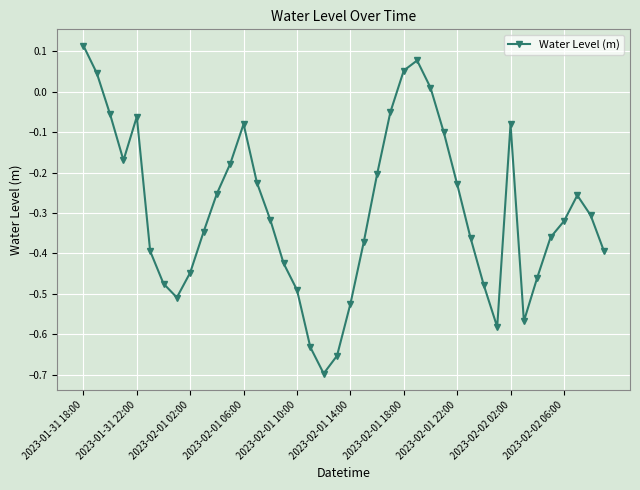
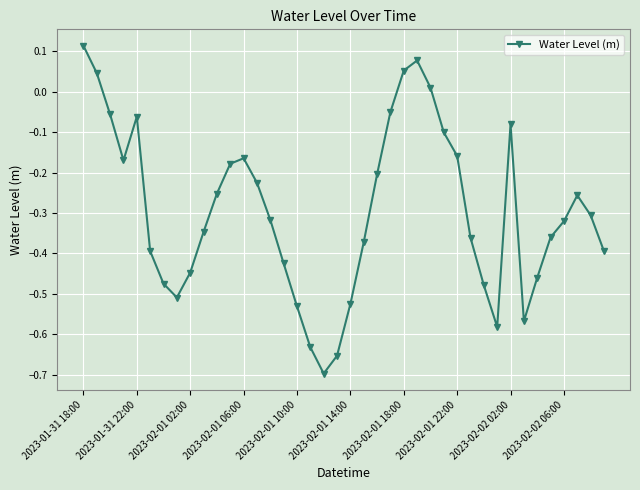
  {
    "2023-01-31 18:00": 0.11,
    "2023-01-31 22:00": -0.06,
    "2023-02-01 02:00": -0.45,
-   "2023-02-01 06:00": -0.08,
-   "2023-02-01 10:00": -0.49,
+   "2023-02-01 06:00": -0.16,
+   "2023-02-01 10:00": -0.53,
    "2023-02-01 14:00": -0.53,
    "2023-02-01 18:00": 0.05,
-   "2023-02-01 22:00": -0.23,
+   "2023-02-01 22:00": -0.16,
    "2023-02-02 02:00": -0.08,
    "2023-02-02 06:00": -0.32
  }
